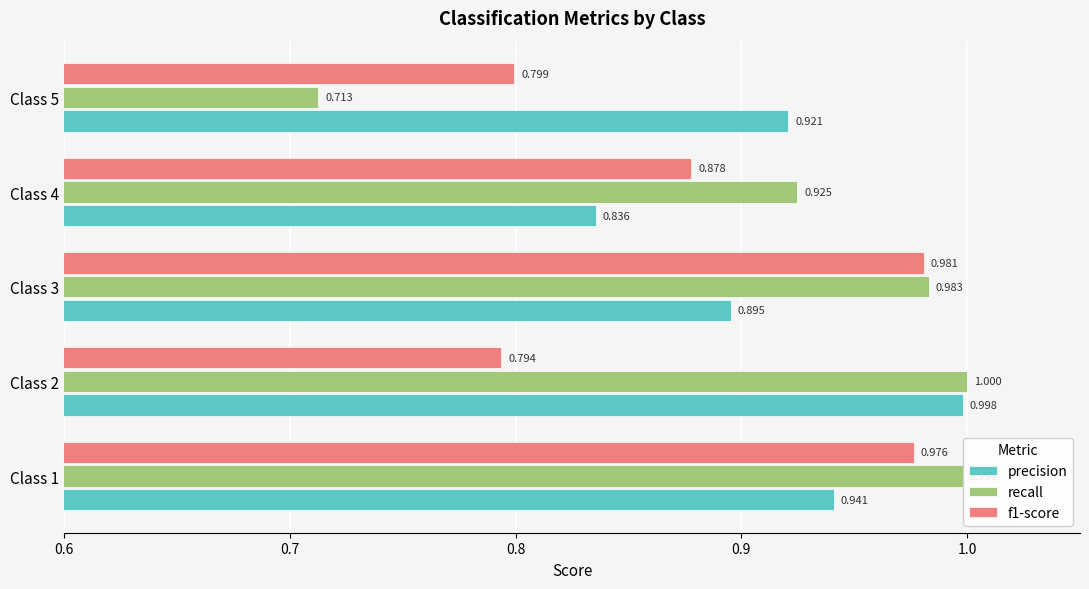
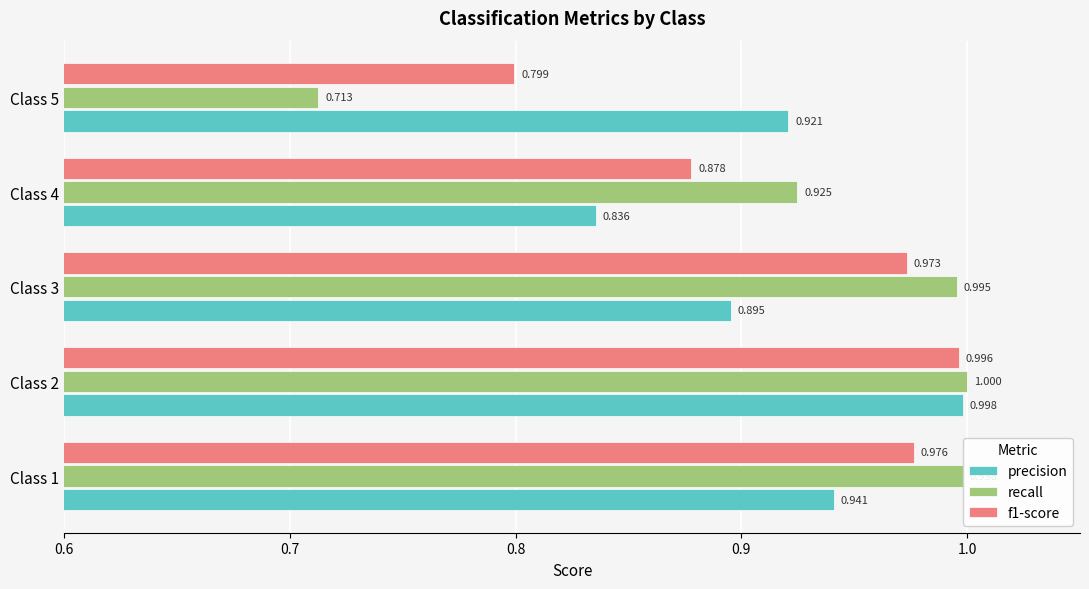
  {
    "precision": {
      "Class 5": 0.921,
      "Class 4": 0.836,
      "Class 3": 0.895,
      "Class 2": 0.998,
      "Class 1": 0.941
    },
    "recall": {
      "Class 5": 0.713,
      "Class 4": 0.925,
-     "Class 3": 0.983,
+     "Class 3": 0.995,
      "Class 2": 1.000
    },
    "f1-score": {
      "Class 5": 0.799,
      "Class 4": 0.878,
-     "Class 3": 0.981,
-     "Class 2": 0.794,
+     "Class 3": 0.973,
+     "Class 2": 0.996,
      "Class 1": 0.976
    }
  }
